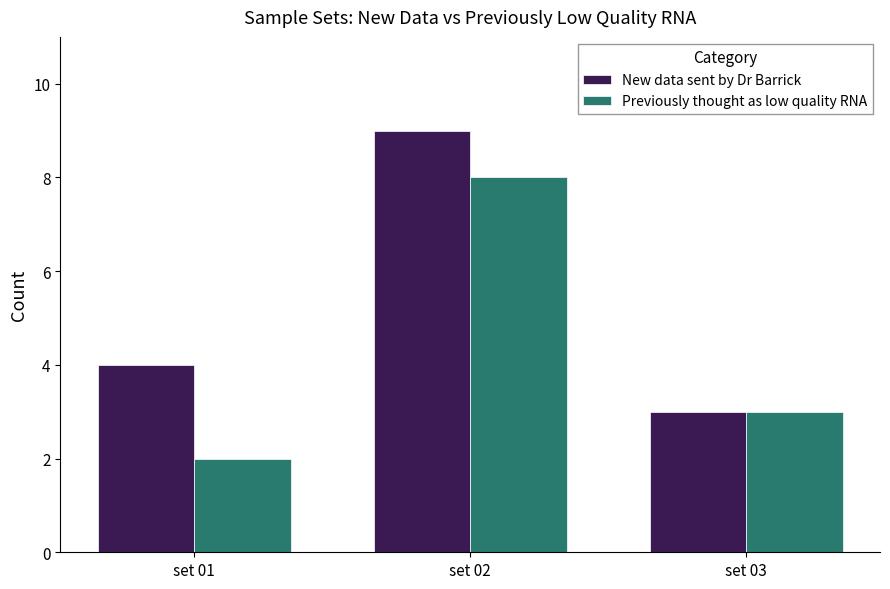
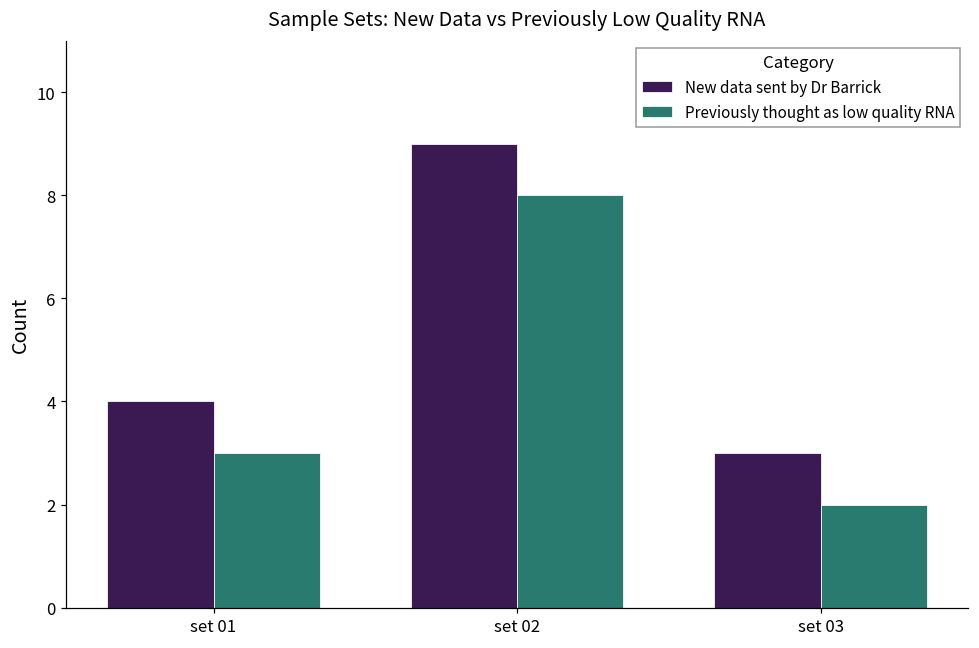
  {
    "New data sent by Dr Barrick": {
      "set 01": 4,
      "set 02": 9,
      "set 03": 3
    },
    "Previously thought as low quality RNA": {
-     "set 01": 2,
+     "set 01": 3,
      "set 02": 8,
-     "set 03": 3
+     "set 03": 2
    }
  }
